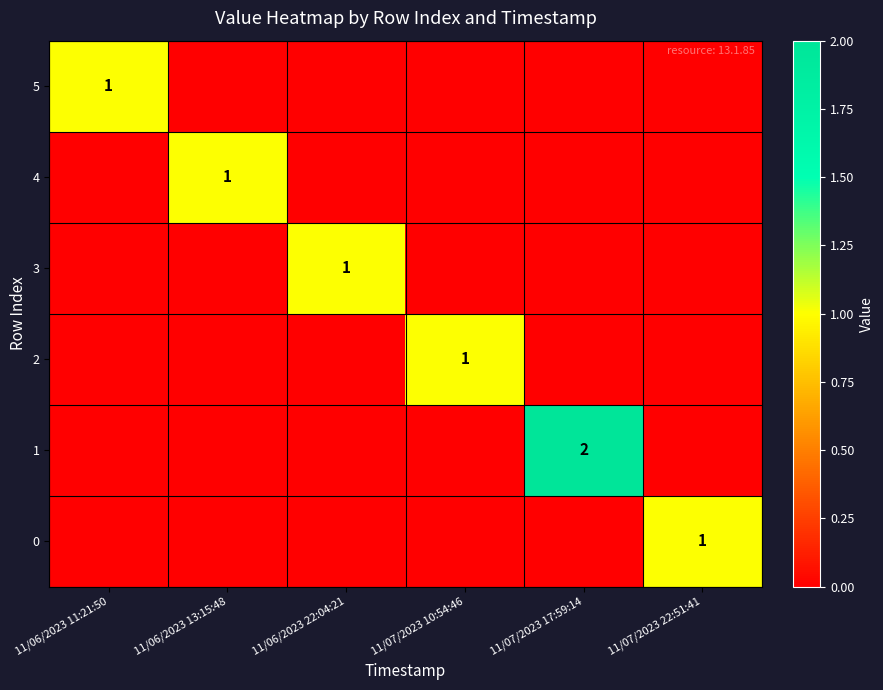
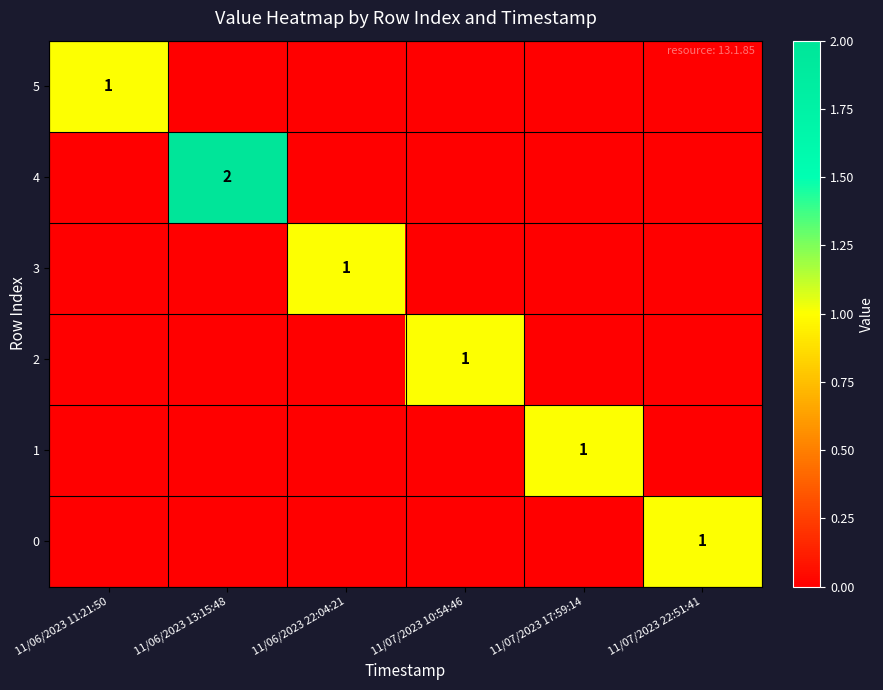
  {
    "5": {
      "11/06/2023 11:21:50": 1
    },
    "4": {
-     "11/06/2023 13:15:48": 1
+     "11/06/2023 13:15:48": 2
    },
    "3": {
      "11/06/2023 22:04:21": 1
    },
    "2": {
      "11/07/2023 10:54:46": 1
    },
    "1": {
-     "11/07/2023 17:59:14": 2
+     "11/07/2023 17:59:14": 1
    },
    "0": {
      "11/07/2023 22:51:41": 1
    }
  }
